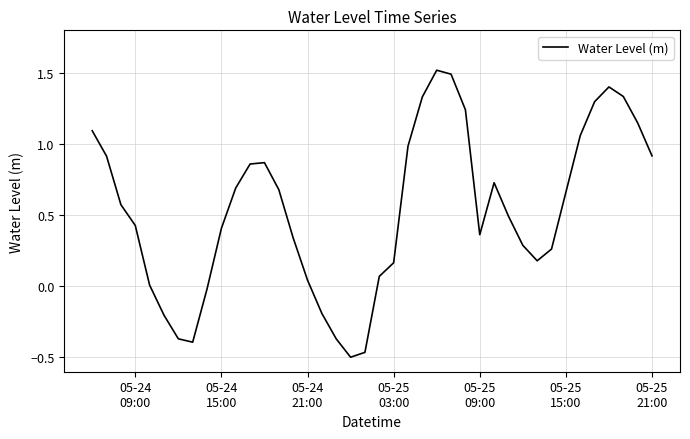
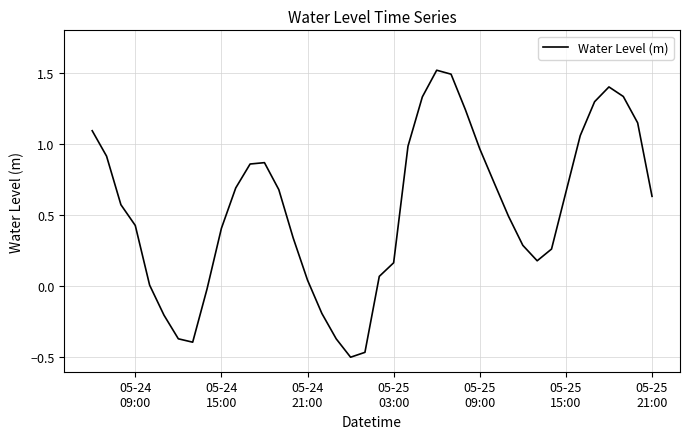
  {
    "05-24 09:00": 0.43,
    "05-24 15:00": 0.41,
    "05-24 21:00": 0.04,
    "05-25 03:00": 0.17,
-   "05-25 09:00": 0.36,
+   "05-25 09:00": 0.97,
    "05-25 15:00": 0.66,
-   "05-25 21:00": 0.92
+   "05-25 21:00": 0.63
  }
